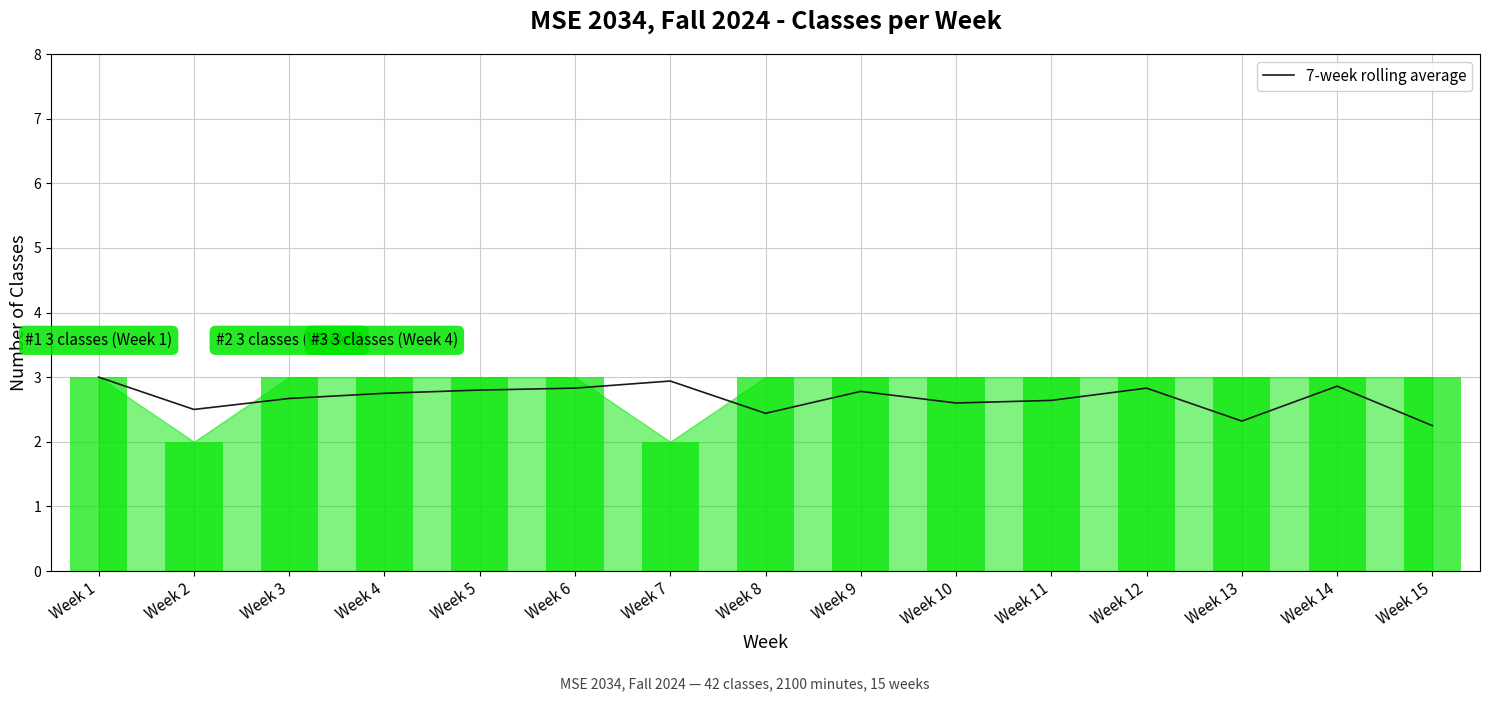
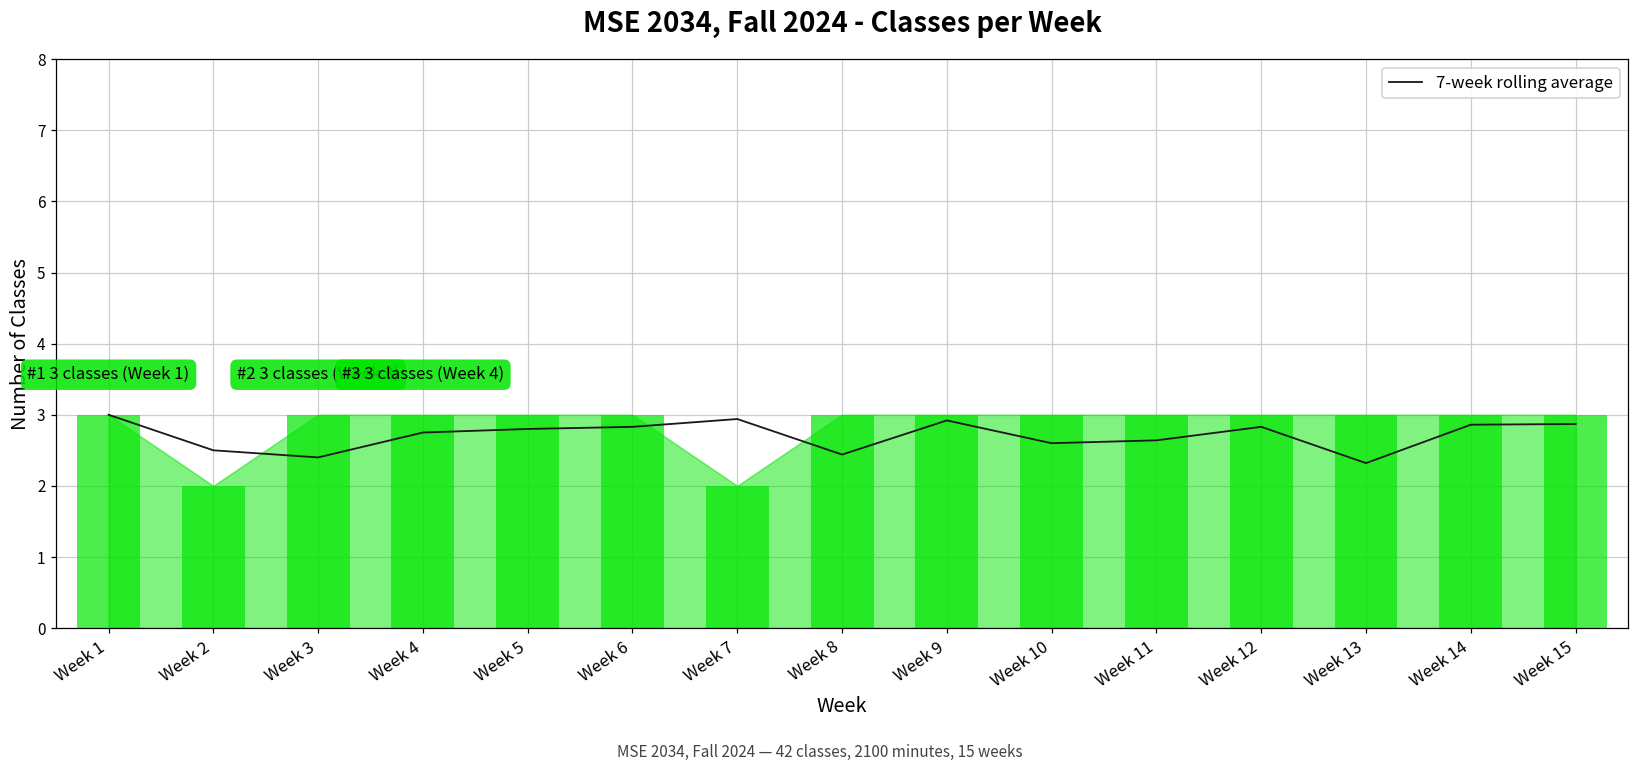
  {
    "7-week rolling average": {
      "Week 2": 2.5,
-     "Week 3": 2.7,
+     "Week 3": 2.4,
      "Week 4": 2.8,
      "Week 5": 2.8,
      "Week 6": 2.8,
      "Week 7": 2.9,
      "Week 8": 2.4,
-     "Week 9": 2.8,
+     "Week 9": 2.9,
      "Week 10": 2.6,
      "Week 11": 2.6,
      "Week 12": 2.8,
      "Week 13": 2.3,
      "Week 14": 2.9,
-     "Week 15": 2.3
+     "Week 15": 2.9
    }
  }
